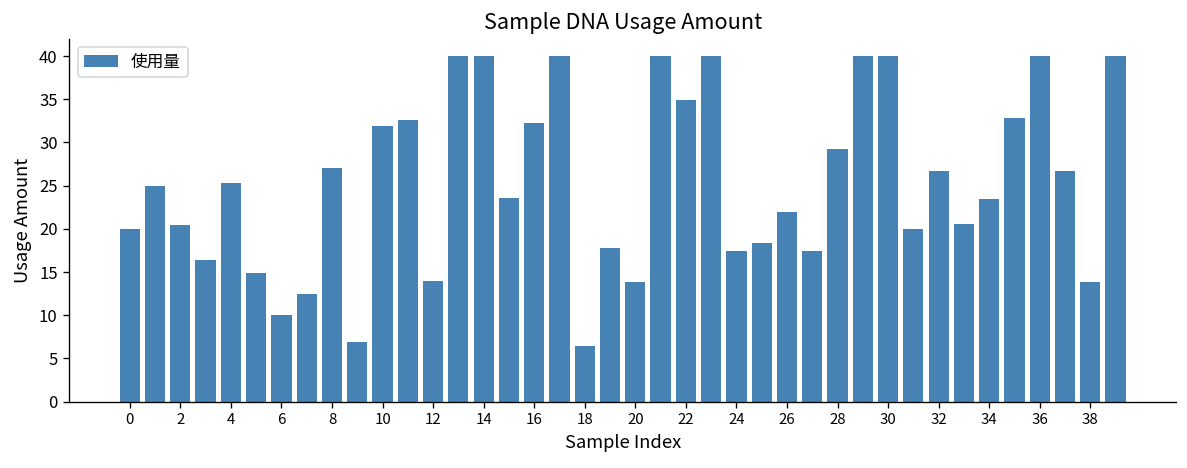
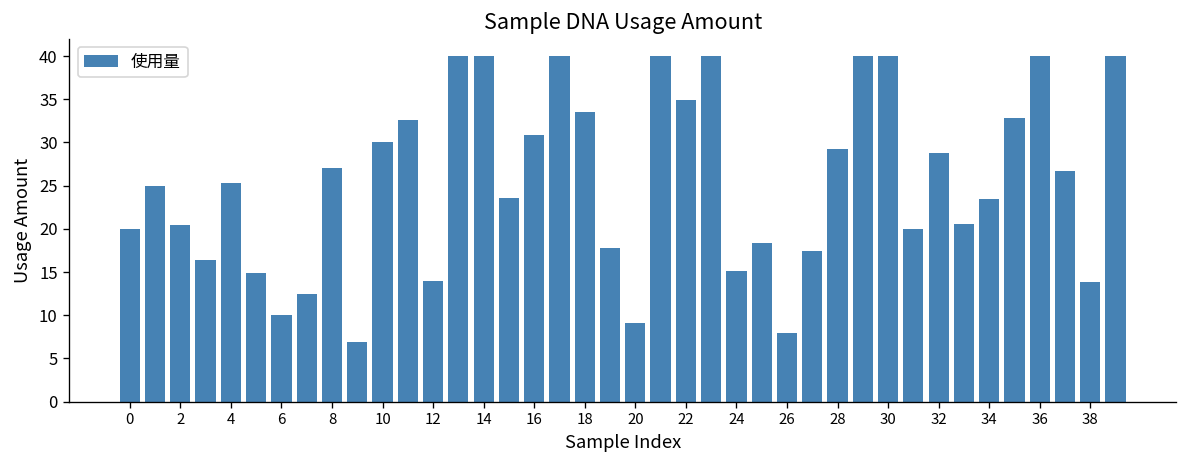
  {
    "0": 20,
    "2": 21,
    "4": 25,
    "6": 10,
    "8": 27,
-   "10": 32,
+   "10": 30,
    "12": 14,
    "14": 40,
-   "16": 32,
-   "18": 7,
-   "20": 14,
+   "16": 31,
+   "18": 34,
+   "20": 9,
    "22": 35,
-   "24": 17,
-   "26": 22,
+   "24": 15,
+   "26": 8,
    "28": 29,
    "30": 40,
-   "32": 27,
+   "32": 29,
    "34": 24,
    "36": 40,
    "38": 14
  }
